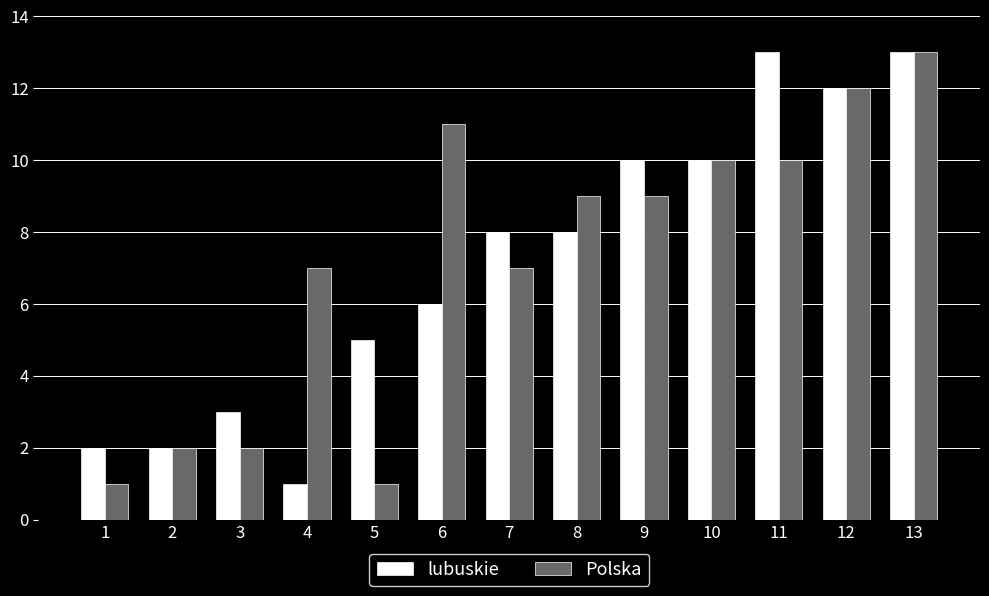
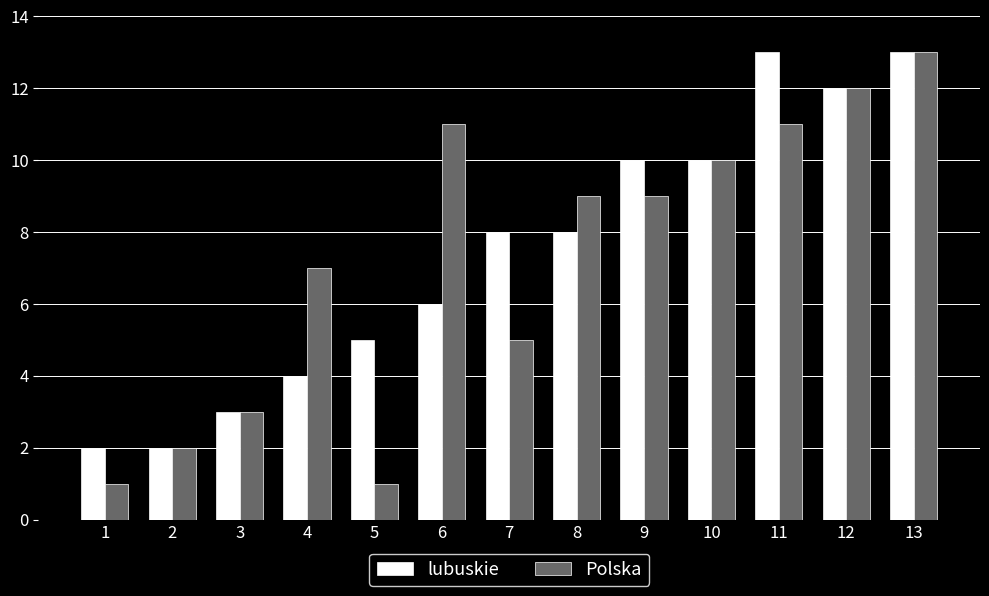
  {
    "lubuskie": {
      "1": 2,
      "2": 2,
      "3": 3,
-     "4": 1,
+     "4": 4,
      "5": 5,
      "6": 6,
      "7": 8,
      "8": 8,
      "9": 10,
      "10": 10,
      "11": 13,
      "12": 12,
      "13": 13
    },
    "Polska": {
      "1": 1,
      "2": 2,
-     "3": 2,
+     "3": 3,
      "4": 7,
      "5": 1,
      "6": 11,
-     "7": 7,
+     "7": 5,
      "8": 9,
      "9": 9,
      "10": 10,
-     "11": 10,
+     "11": 11,
      "12": 12,
      "13": 13
    }
  }
